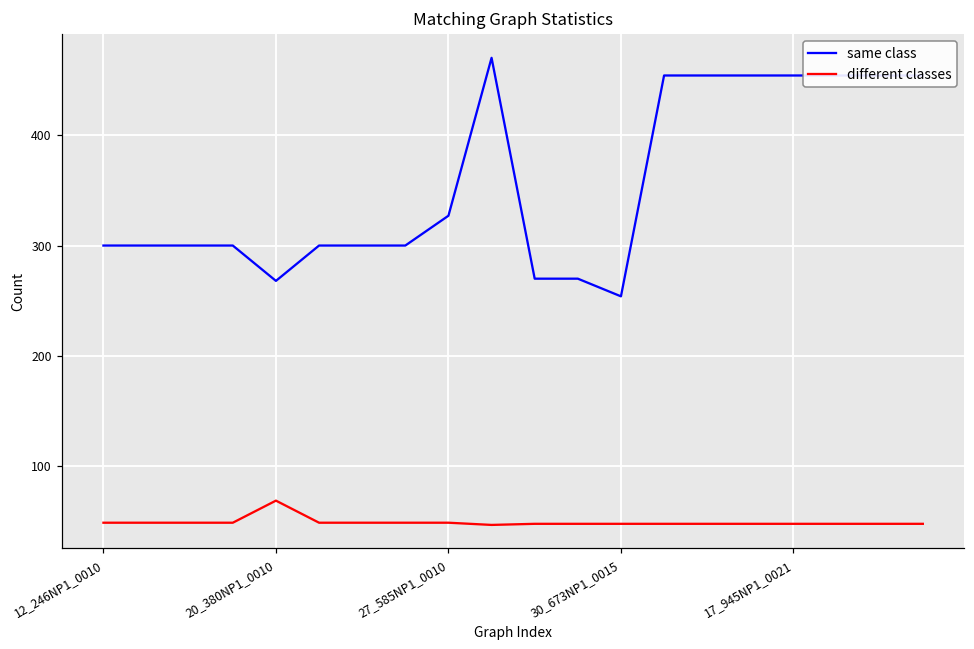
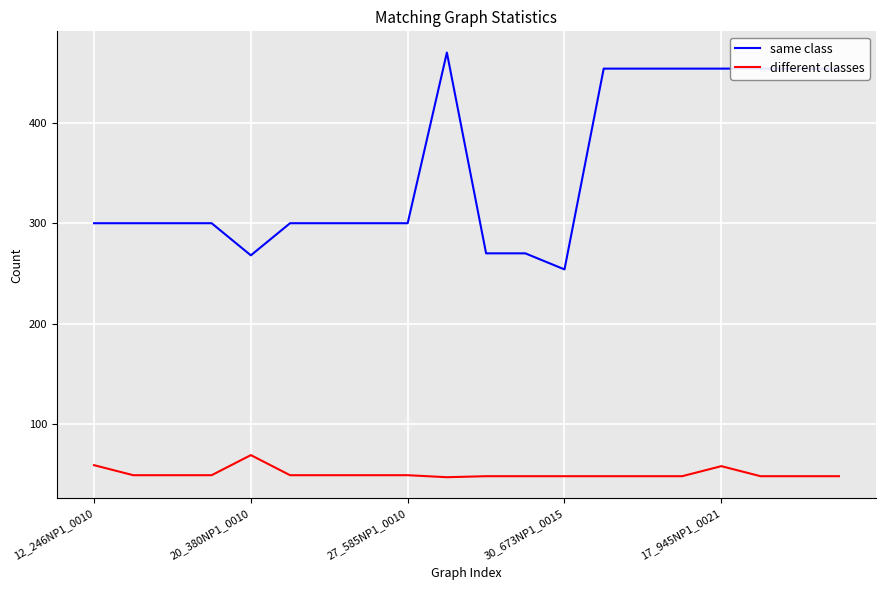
  {
    "same class": {
      "12_246NP1_0010": 300,
      "20_380NP1_0010": 268,
-     "27_585NP1_0010": 327,
+     "27_585NP1_0010": 300,
      "30_673NP1_0015": 254,
      "17_945NP1_0021": 454
    },
    "different classes": {
-     "12_246NP1_0010": 49,
+     "12_246NP1_0010": 59,
      "20_380NP1_0010": 69,
      "27_585NP1_0010": 49,
      "30_673NP1_0015": 48,
-     "17_945NP1_0021": 48
+     "17_945NP1_0021": 58
    }
  }
